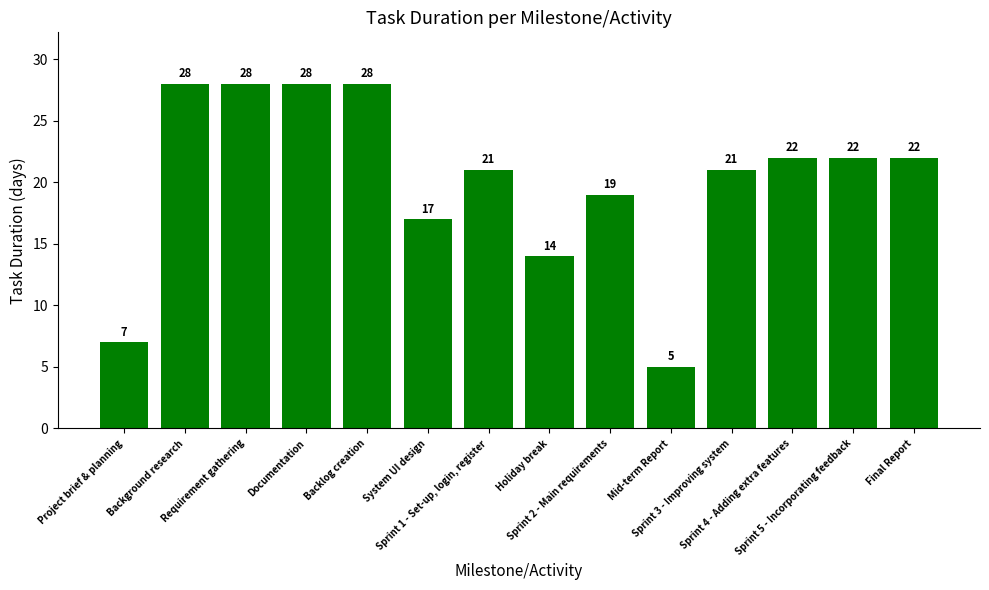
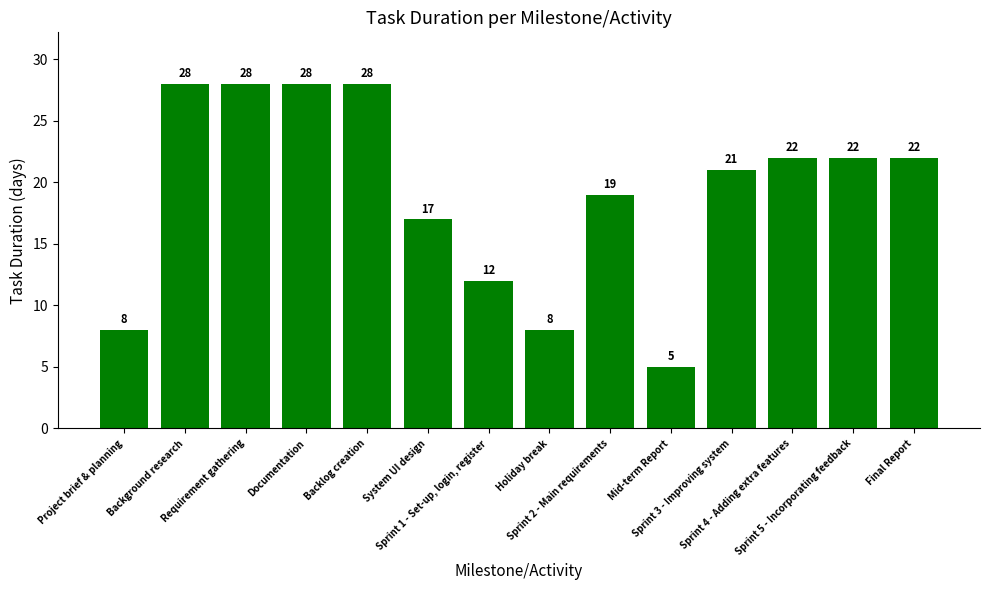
  {
-   "Project brief & planning": 7,
+   "Project brief & planning": 8,
    "Background research": 28,
    "Requirement gathering": 28,
    "Documentation": 28,
    "Backlog creation": 28,
    "System UI design": 17,
-   "Sprint 1 - Set-up, login, register": 21,
-   "Holiday break": 14,
+   "Sprint 1 - Set-up, login, register": 12,
+   "Holiday break": 8,
    "Sprint 2 - Main requirements": 19,
    "Mid-term Report": 5,
    "Sprint 3 - Improving system": 21,
    "Sprint 4 - Adding extra features": 22,
    "Sprint 5 - Incorporating feedback": 22,
    "Final Report": 22
  }
